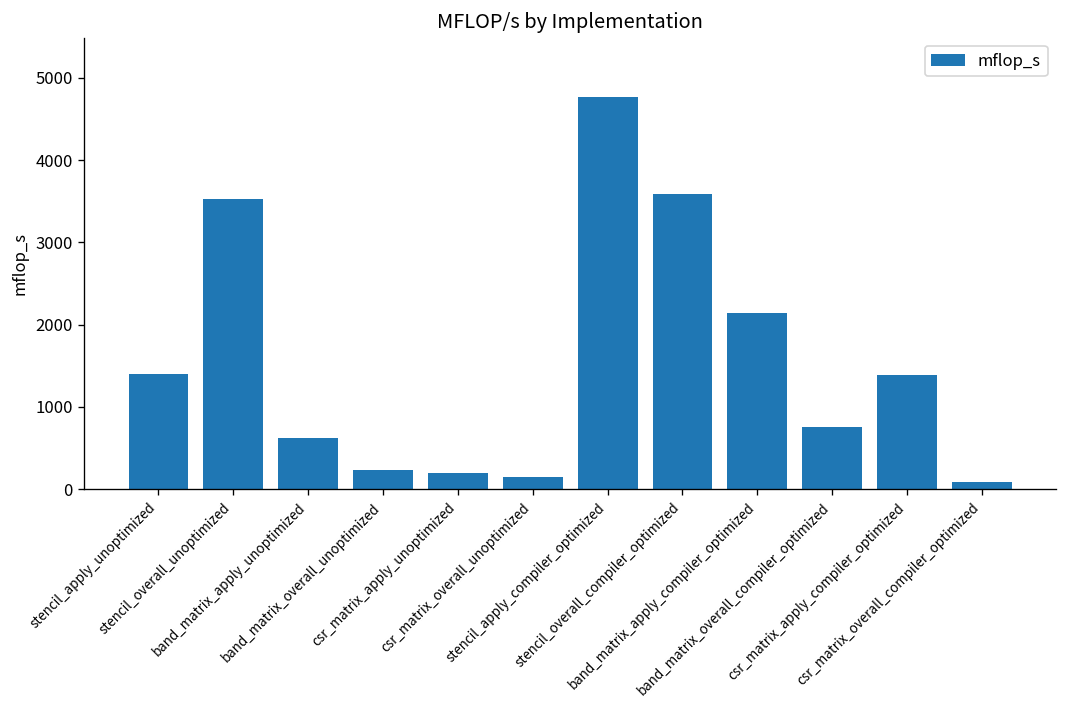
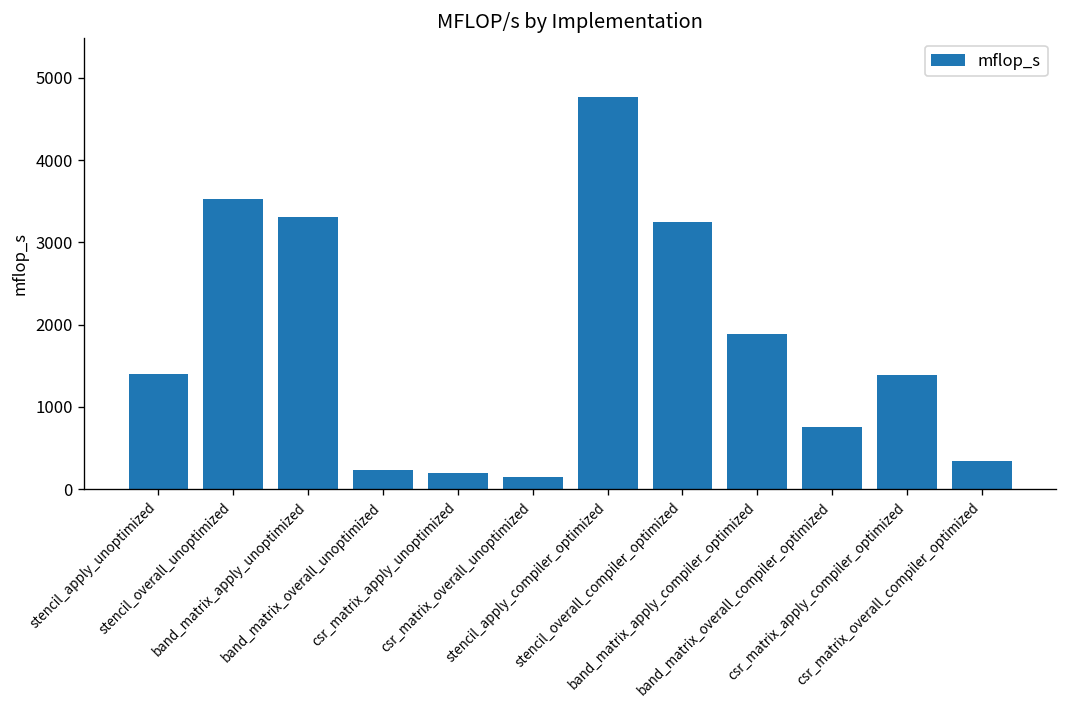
  {
    "stencil_apply_unoptimized": 1400,
    "stencil_overall_unoptimized": 3500,
-   "band_matrix_apply_unoptimized": 600,
+   "band_matrix_apply_unoptimized": 3300,
    "band_matrix_overall_unoptimized": 200,
    "csr_matrix_apply_unoptimized": 200,
    "csr_matrix_overall_unoptimized": 100,
    "stencil_apply_compiler_optimized": 4800,
-   "stencil_overall_compiler_optimized": 3600,
-   "band_matrix_apply_compiler_optimized": 2100,
+   "stencil_overall_compiler_optimized": 3200,
+   "band_matrix_apply_compiler_optimized": 1900,
    "band_matrix_overall_compiler_optimized": 800,
    "csr_matrix_apply_compiler_optimized": 1400,
-   "csr_matrix_overall_compiler_optimized": 100
+   "csr_matrix_overall_compiler_optimized": 300
  }
